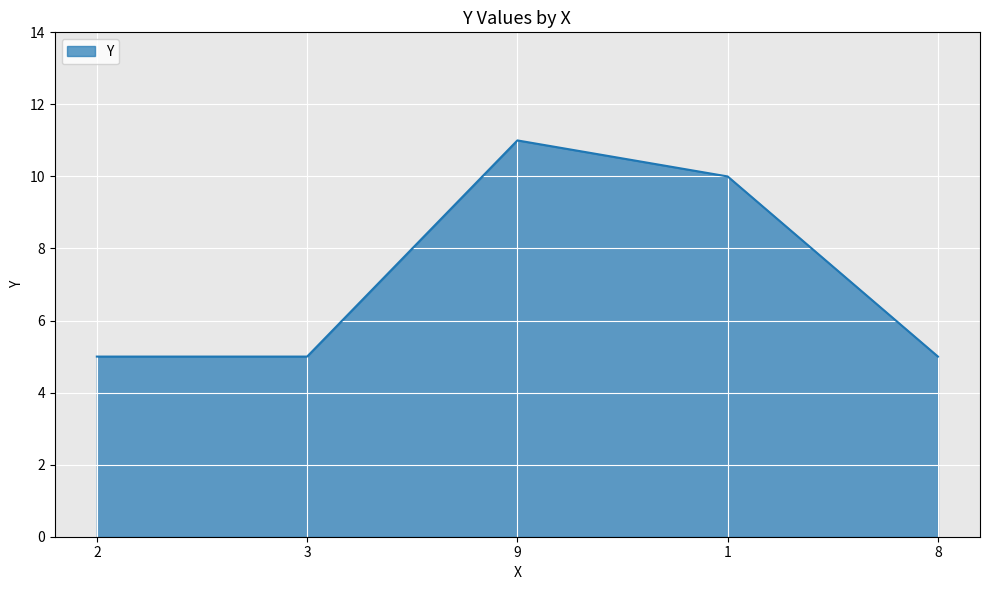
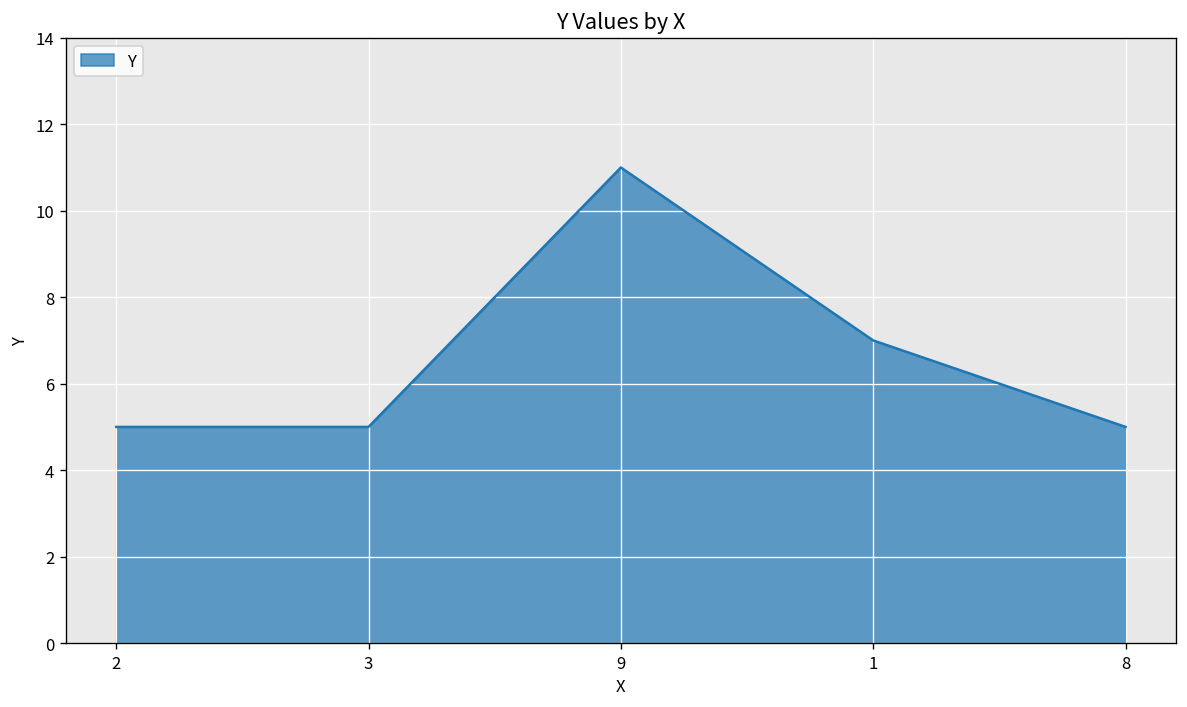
  {
    "2": 5,
    "3": 5,
    "9": 11,
-   "1": 10,
+   "1": 7,
    "8": 5
  }
